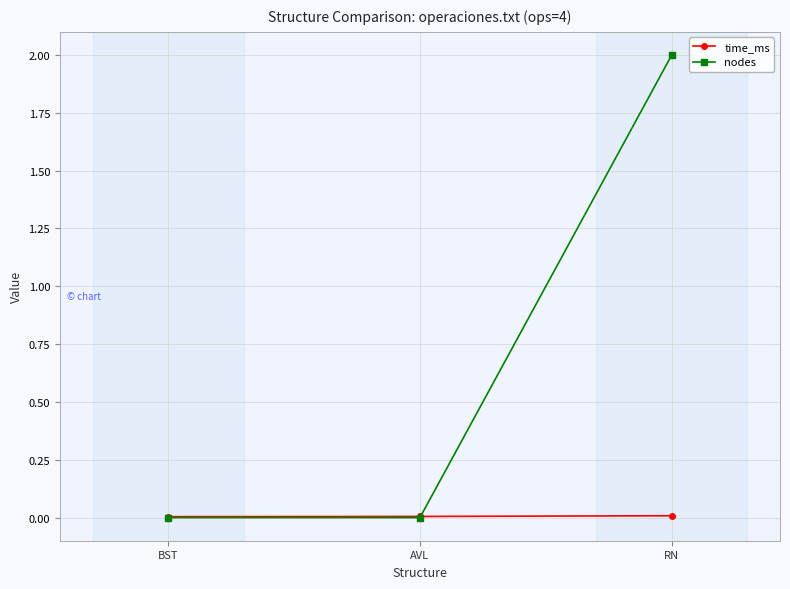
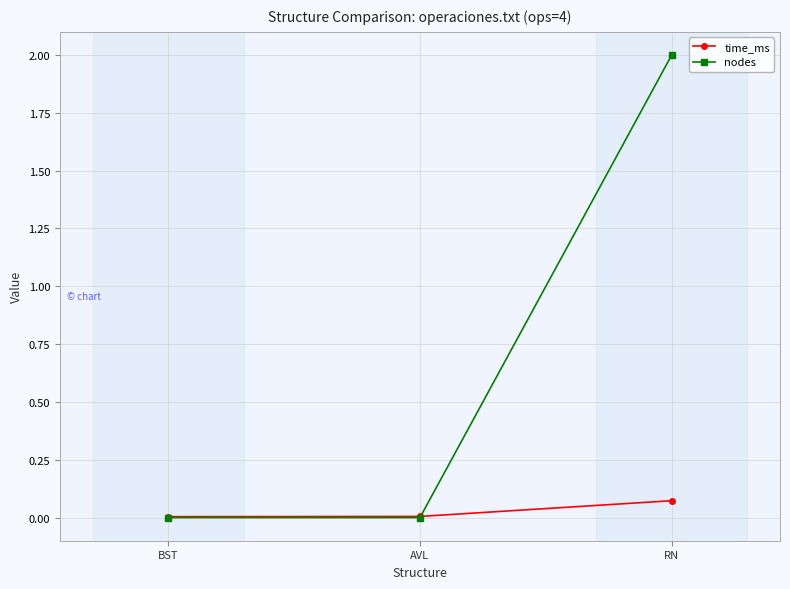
  {
    "time_ms": {
-     "RN": 0.01
+     "RN": 0.07
    },
    "nodes": {
      "RN": 2.00
    }
  }
